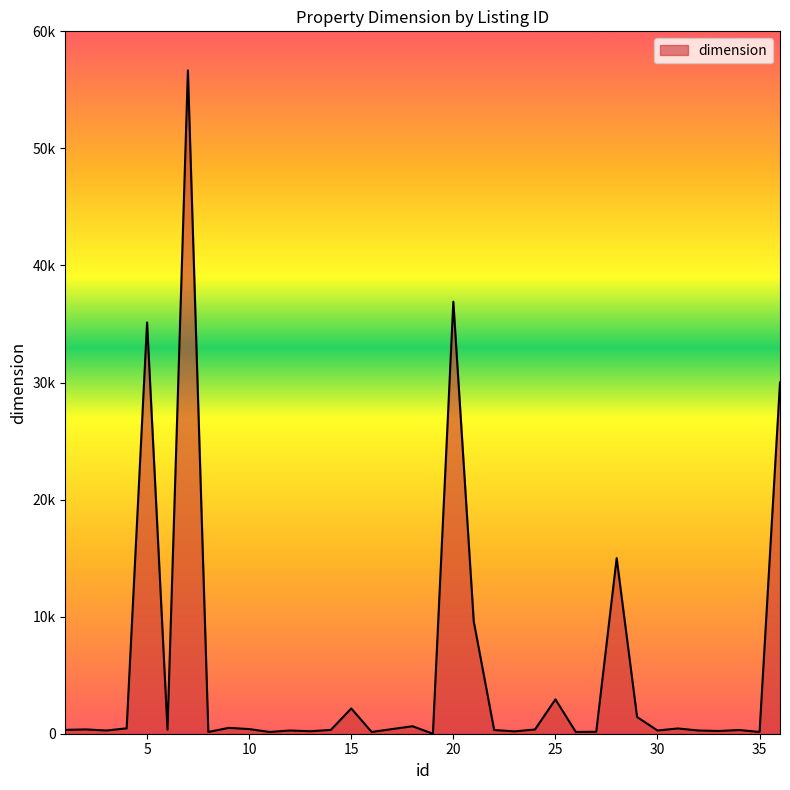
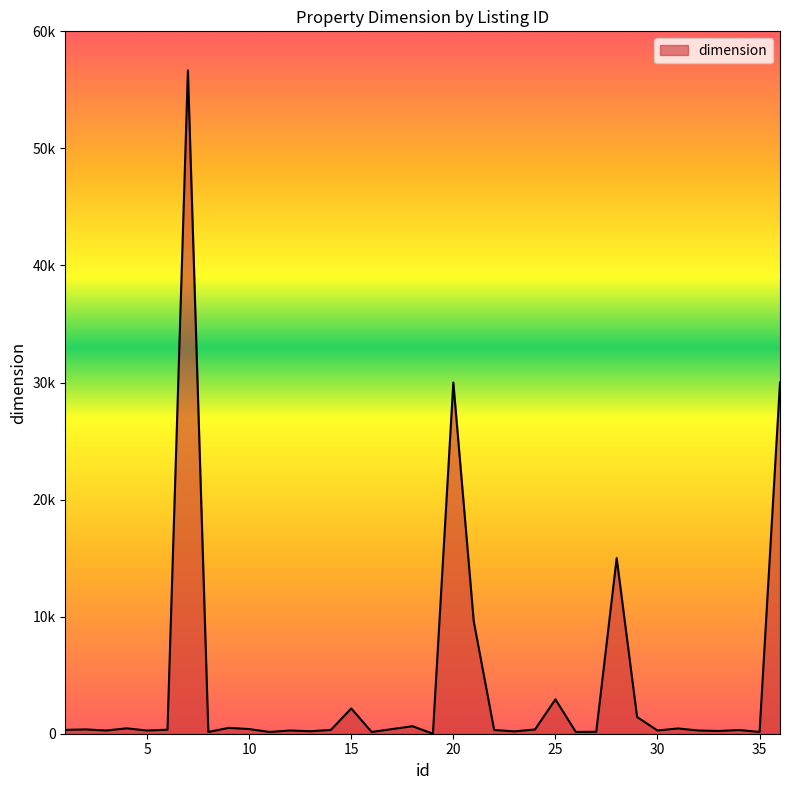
  {
-   "5": 35100,
+   "5": 300,
    "10": 400,
    "15": 2200,
-   "20": 36900,
+   "20": 30000,
    "25": 2900,
    "30": 300,
    "35": 200
  }
